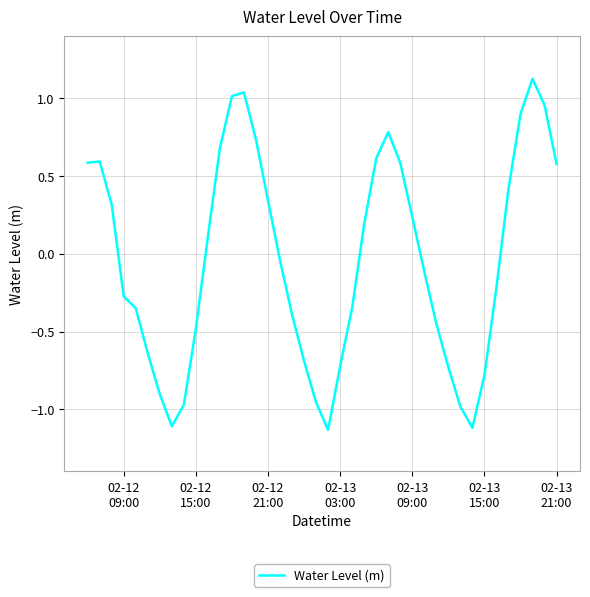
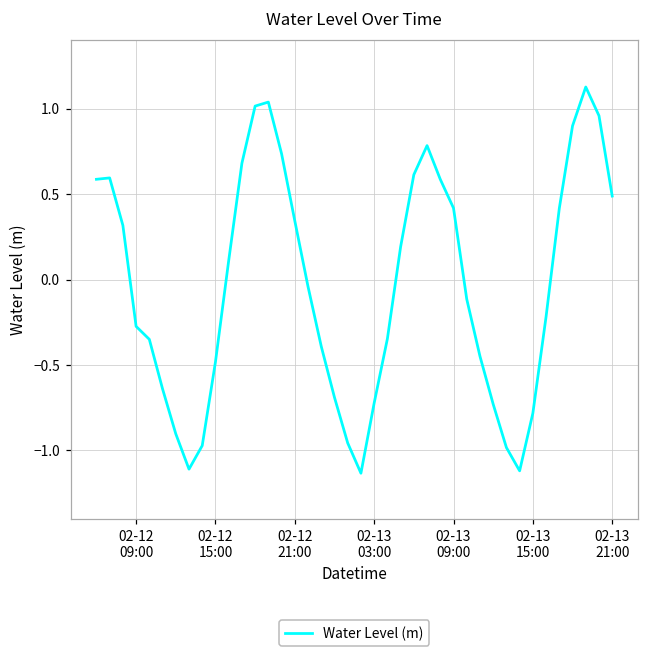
  {
    "02-12 09:00": -0.27,
    "02-12 15:00": -0.48,
    "02-12 21:00": 0.34,
    "02-13 03:00": -0.72,
-   "02-13 09:00": 0.24,
+   "02-13 09:00": 0.42,
    "02-13 15:00": -0.78,
-   "02-13 21:00": 0.58
+   "02-13 21:00": 0.49
  }
